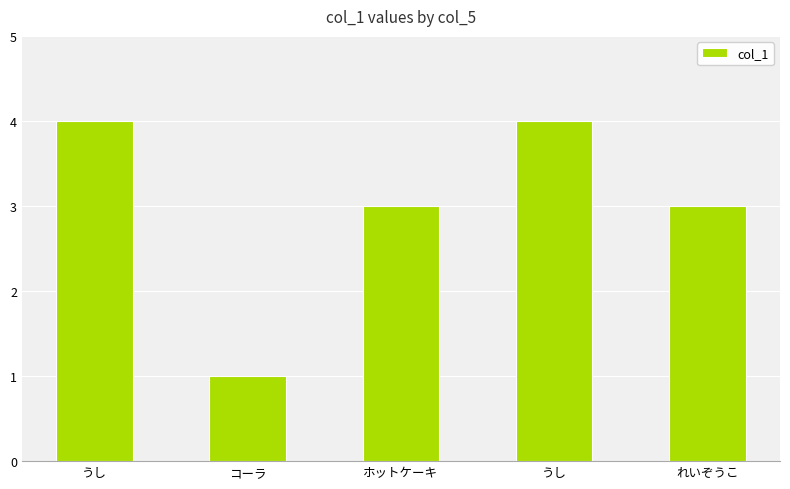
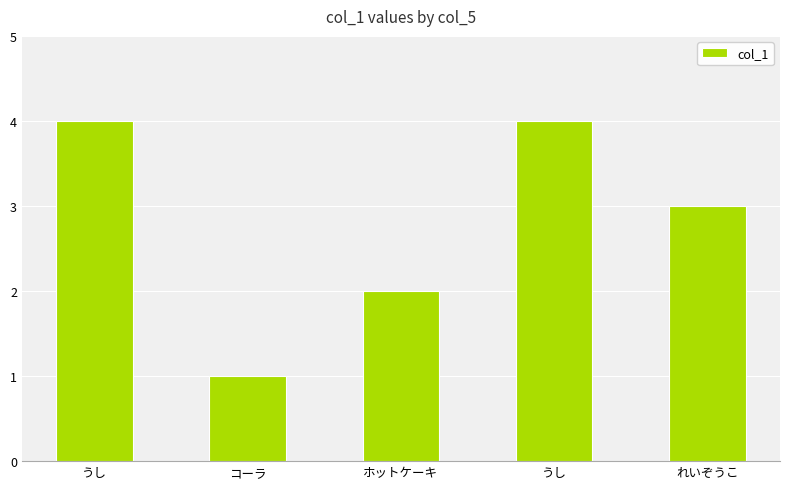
  {
    "コーラ": 1,
-   "ホットケーキ": 3,
+   "ホットケーキ": 2,
    "れいぞうこ": 3
  }
